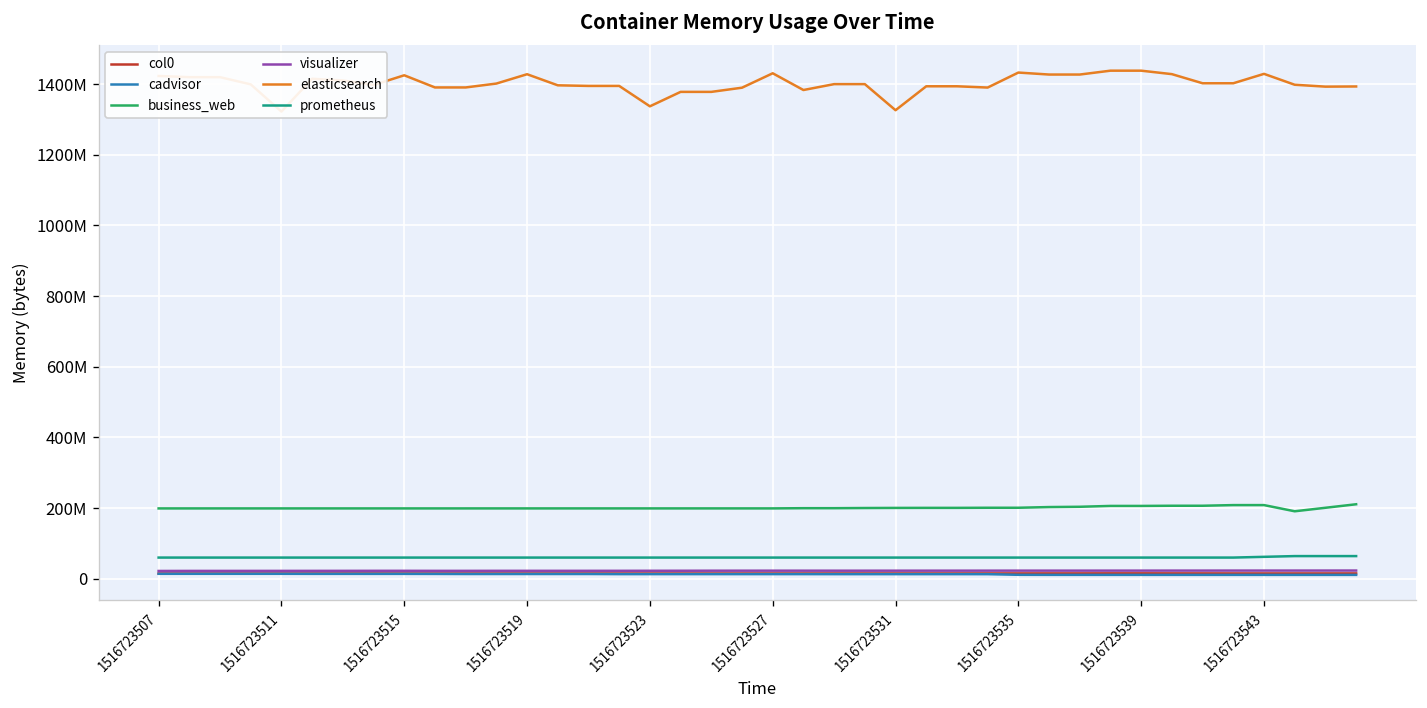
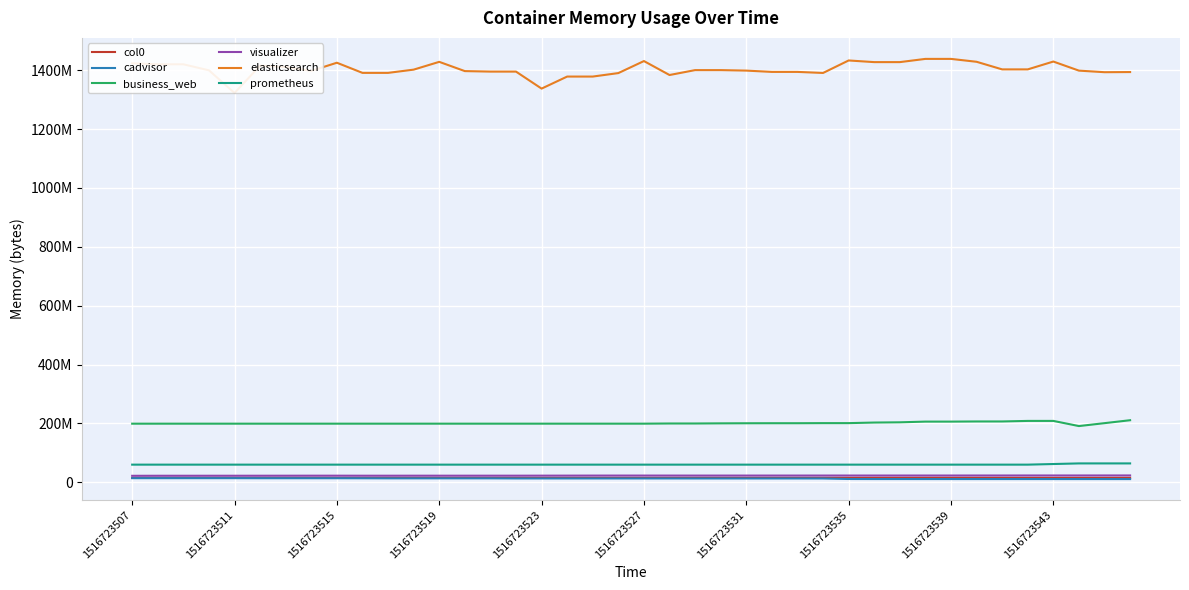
  {
    "elasticsearch": {
      "1516723515": 1430000000,
      "1516723519": 1430000000,
      "1516723523": 1340000000,
      "1516723527": 1430000000,
-     "1516723531": 1330000000,
+     "1516723531": 1400000000,
      "1516723535": 1430000000,
      "1516723539": 1440000000,
      "1516723543": 1430000000
    }
  }
